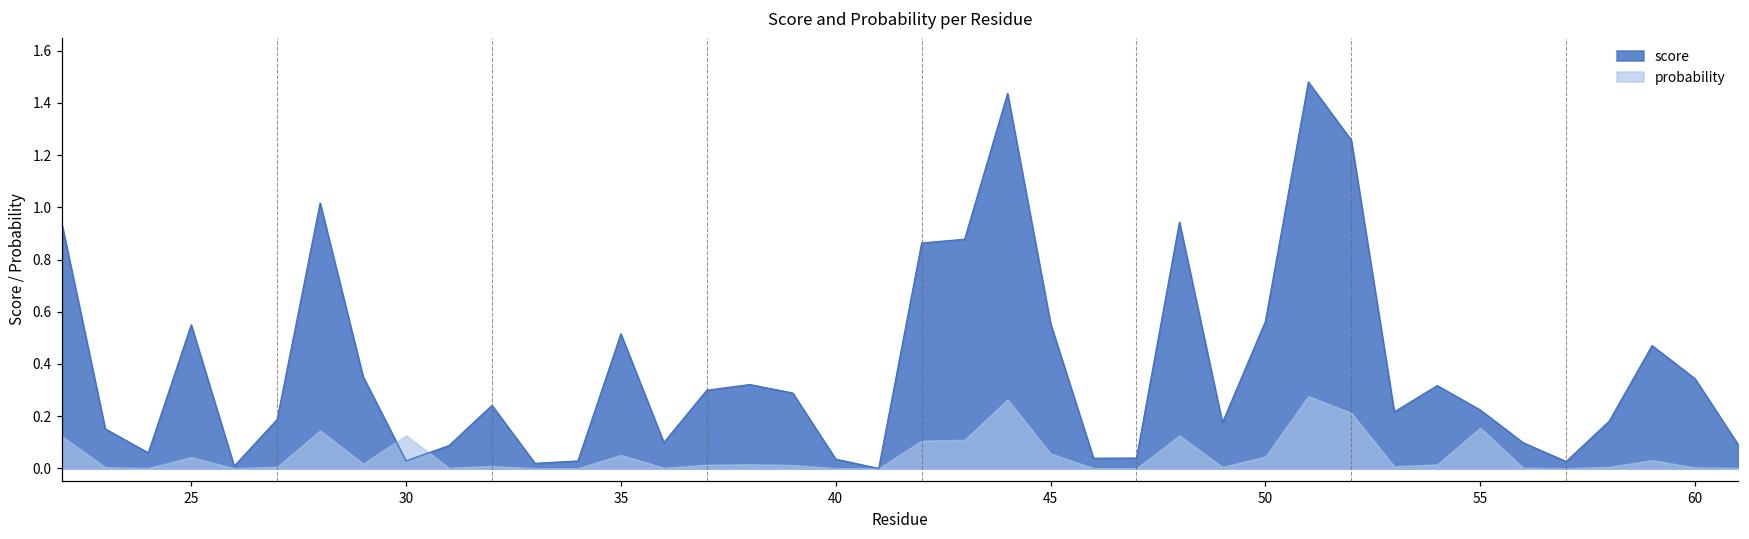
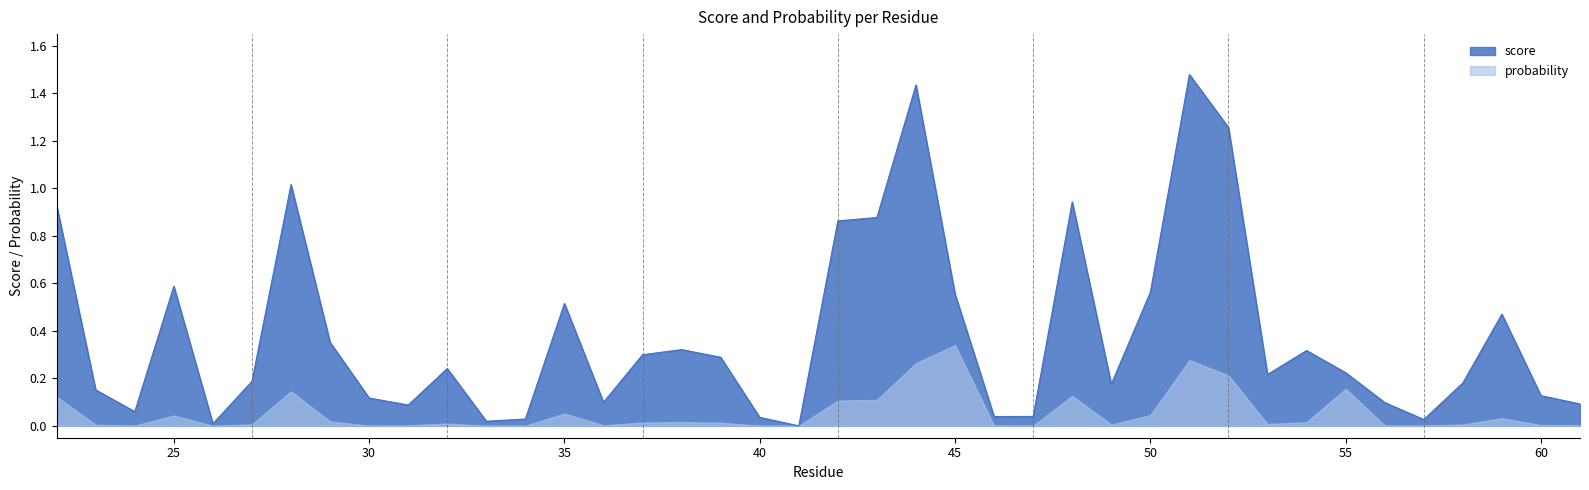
  {
    "score": {
-     "25": 0.55,
-     "30": 0.03,
+     "25": 0.59,
+     "30": 0.12,
      "35": 0.52,
      "40": 0.04,
      "45": 0.56,
      "50": 0.56,
      "55": 0.22,
-     "60": 0.34
+     "60": 0.13
    },
    "probability": {
      "25": 0.04,
-     "30": 0.13,
+     "30": 0.00,
      "35": 0.05,
-     "45": 0.06,
+     "45": 0.34,
      "50": 0.05,
      "55": 0.16
    }
  }
